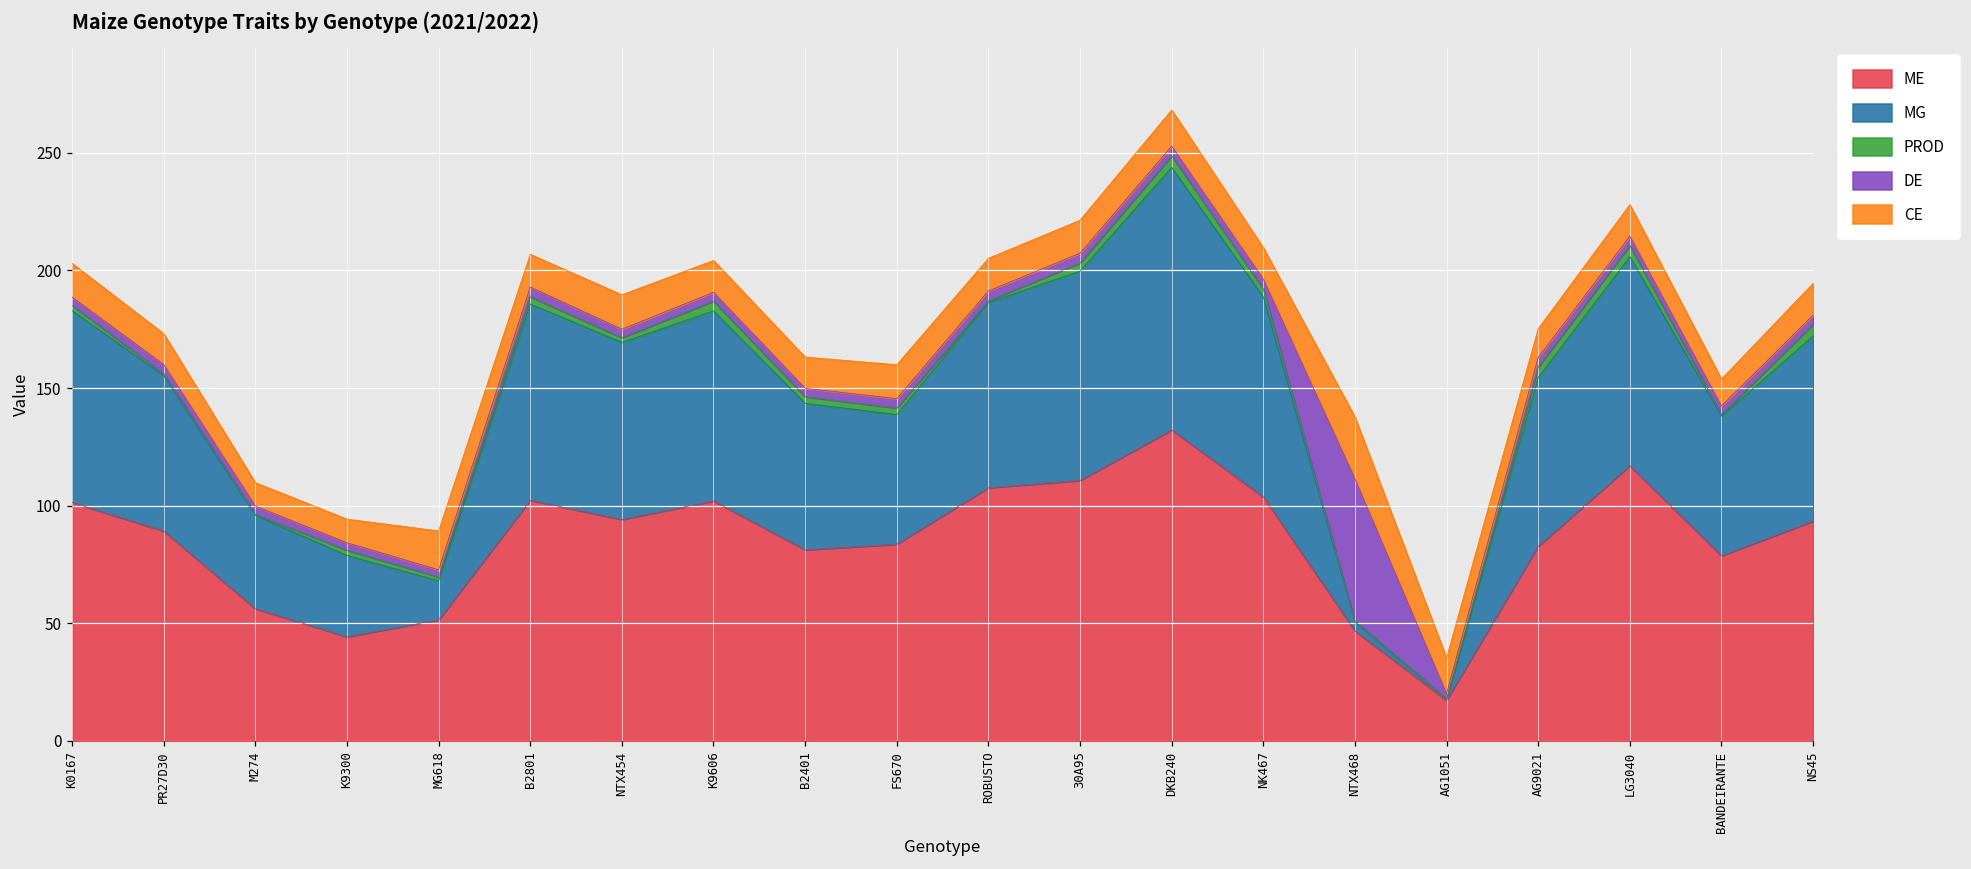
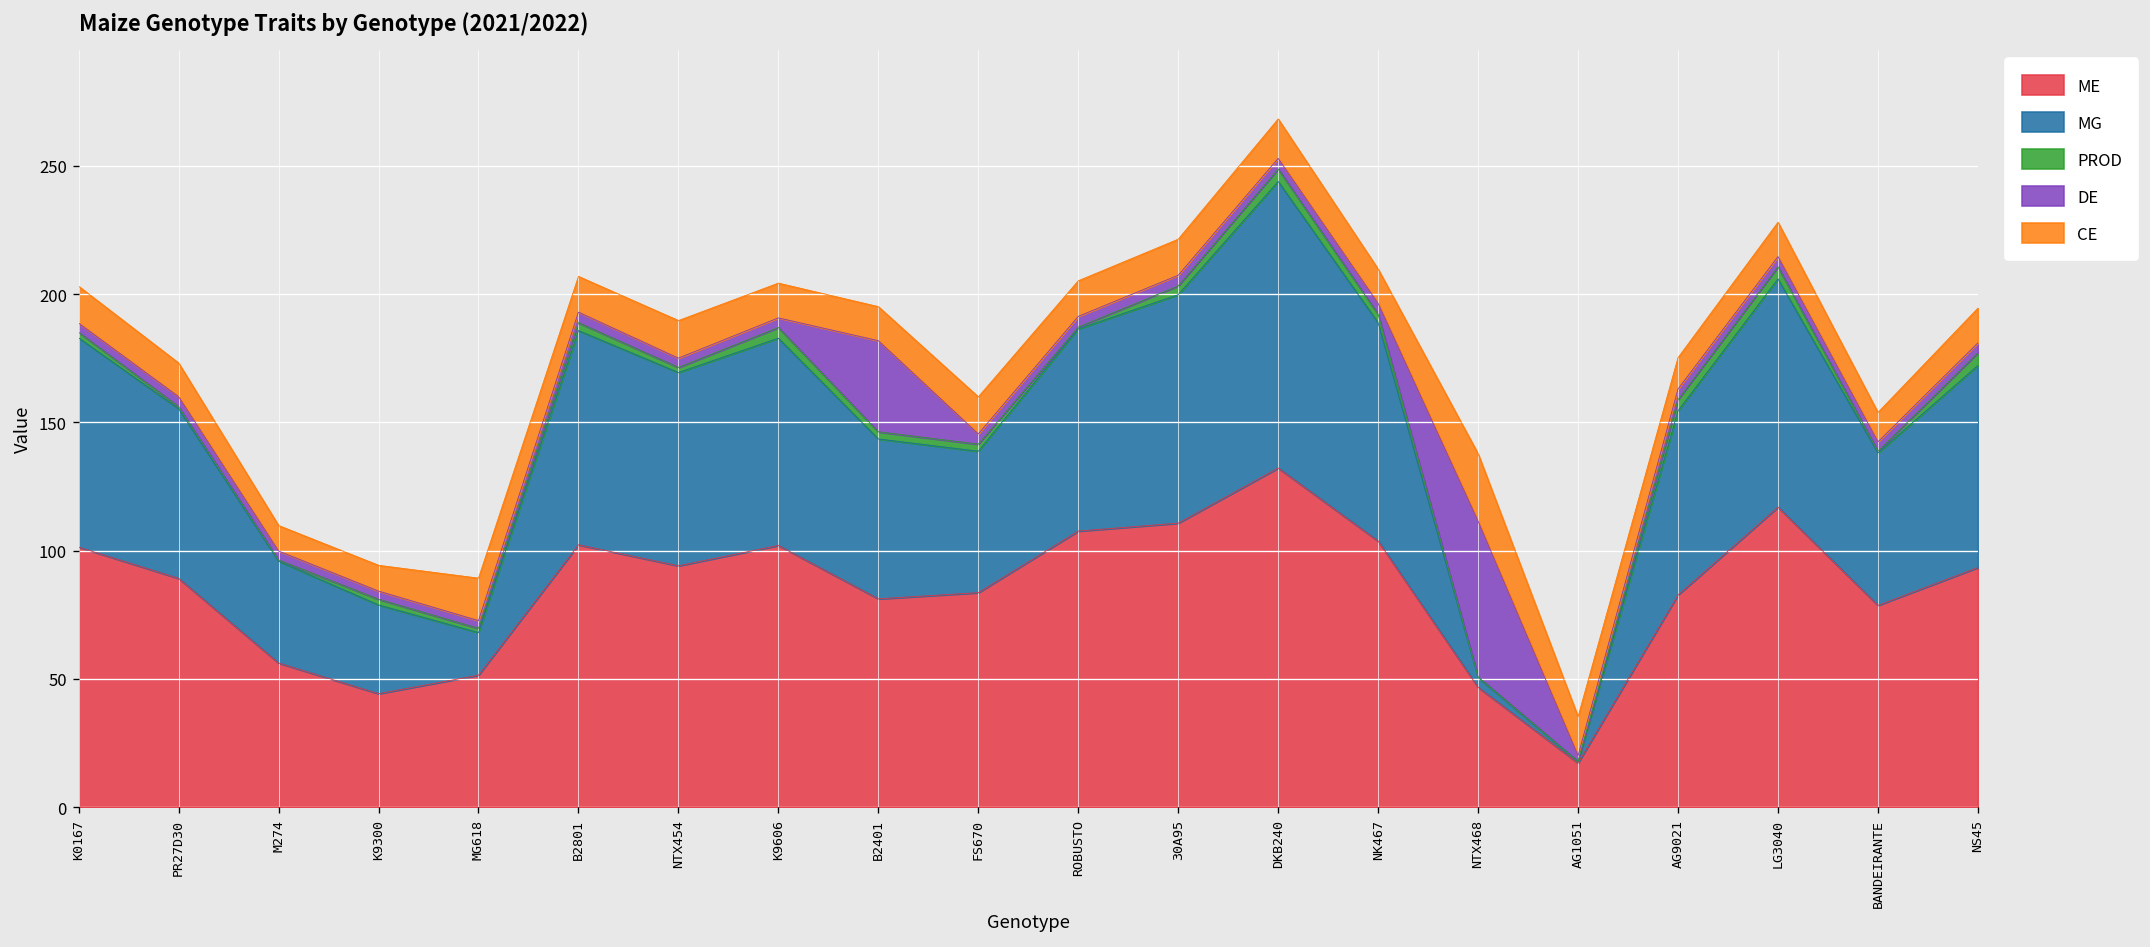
  {
    "ME": {
      "K0167": 101,
      "PR27D30": 89,
      "M274": 56,
      "K9300": 44,
      "MG618": 51,
      "B2801": 102,
      "NTX454": 94,
      "K9606": 102,
      "B2401": 81,
      "FS670": 84,
      "ROBUSTO": 108,
      "30A95": 111,
      "DKB240": 132,
      "NK467": 104,
      "NTX468": 47,
      "AG9021": 83,
      "LG3040": 117,
      "BANDEIRANTE": 79,
      "NS45": 93
    },
    "MG": {
      "K0167": 82,
      "K9300": 35,
      "MG618": 17,
      "B2801": 83,
      "NTX454": 75,
      "K9606": 81,
      "B2401": 62,
      "FS670": 55,
      "30A95": 89,
      "DKB240": 112,
      "NK467": 85,
      "AG9021": 72,
      "LG3040": 89,
      "NS45": 79
    },
    "PROD": {
      "K0167": 2,
      "K9300": 2,
      "MG618": 2,
      "B2801": 3,
      "NTX454": 2,
      "K9606": 4,
      "B2401": 3,
      "FS670": 3,
      "30A95": 3,
      "DKB240": 5,
      "NK467": 3,
      "AG9021": 4,
      "LG3040": 5,
      "NS45": 5
    },
    "DE": {
      "K0167": 4,
      "PR27D30": 4,
      "M274": 4,
      "K9300": 3,
      "MG618": 3,
      "B2801": 4,
      "NTX454": 4,
      "K9606": 4,
-     "B2401": 4,
+     "B2401": 36,
      "FS670": 4,
      "ROBUSTO": 4,
      "30A95": 4,
      "DKB240": 4,
      "NK467": 4,
      "NTX468": 61,
      "AG1051": 2,
      "AG9021": 4,
      "LG3040": 4,
      "BANDEIRANTE": 4,
      "NS45": 4
    },
    "CE": {
      "K0167": 14,
      "PR27D30": 13,
      "M274": 10,
      "K9300": 10,
      "MG618": 17,
      "B2801": 14,
      "NTX454": 15,
      "K9606": 14,
      "B2401": 13,
      "FS670": 14,
      "ROBUSTO": 14,
      "30A95": 14,
      "DKB240": 15,
      "NK467": 13,
      "NTX468": 26,
      "AG1051": 15,
      "AG9021": 12,
      "LG3040": 13,
      "BANDEIRANTE": 11,
      "NS45": 14
    }
  }
